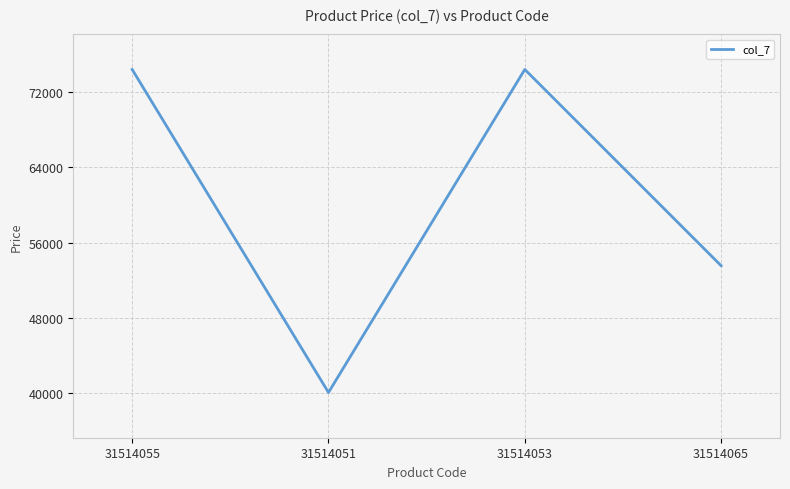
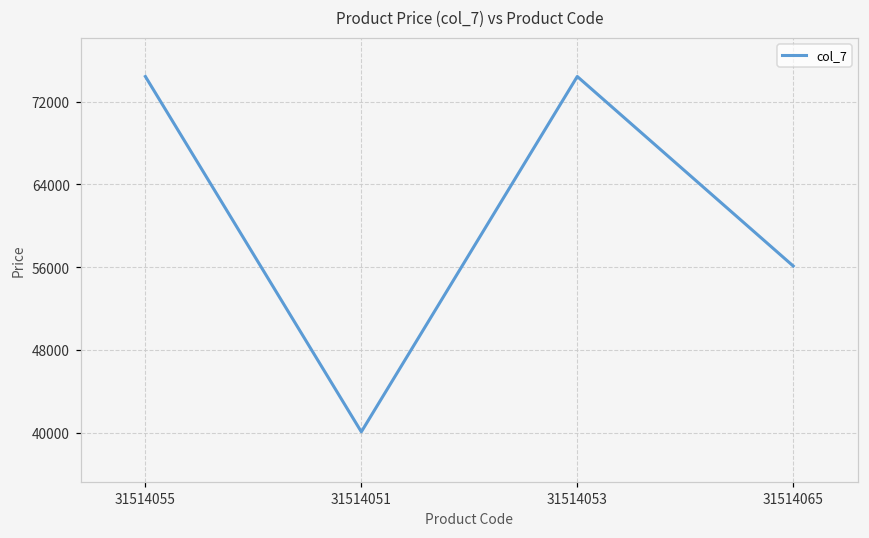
  {
    "31514055": 74000,
    "31514051": 40000,
    "31514053": 74000,
-   "31514065": 54000
+   "31514065": 56000
  }
